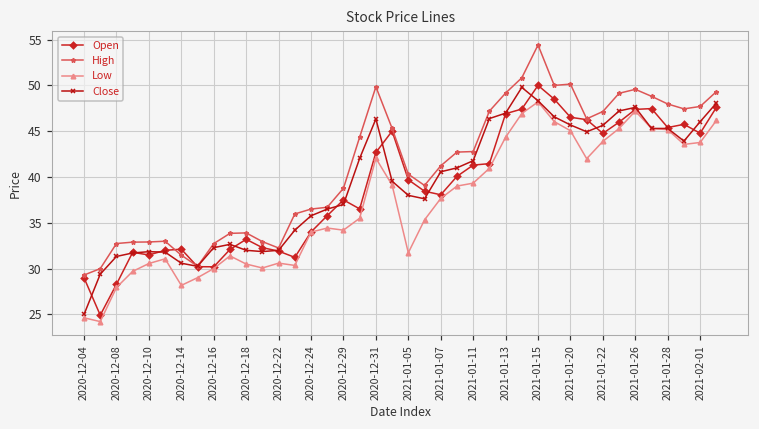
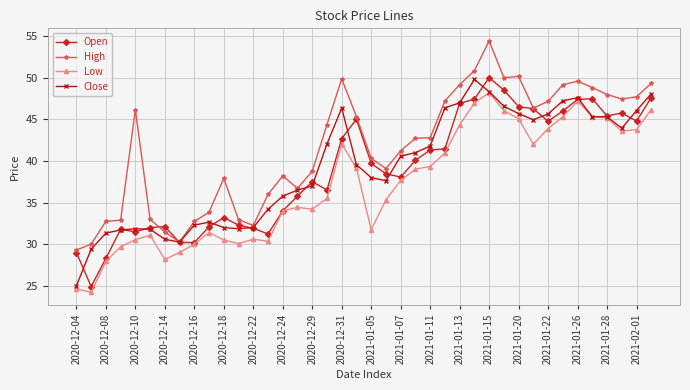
  {
    "High": {
      "2020-12-08": 33,
-     "2020-12-10": 33,
+     "2020-12-10": 46,
      "2020-12-14": 31,
      "2020-12-16": 33,
-     "2020-12-18": 34,
-     "2020-12-24": 37,
+     "2020-12-18": 38,
+     "2020-12-24": 38,
      "2020-12-29": 39,
      "2020-12-31": 50,
      "2021-01-05": 40,
      "2021-01-07": 41,
      "2021-01-11": 43,
      "2021-01-13": 49,
      "2021-01-15": 54,
      "2021-01-20": 50,
      "2021-01-22": 47,
      "2021-01-26": 50,
      "2021-01-28": 48,
      "2021-02-01": 48
    },
    "Low": {
      "2020-12-04": 25,
      "2020-12-08": 28,
      "2020-12-10": 31,
      "2020-12-14": 28,
      "2020-12-18": 31,
      "2020-12-22": 31,
      "2020-12-29": 34,
      "2020-12-31": 42,
      "2021-01-05": 32,
      "2021-01-07": 38,
      "2021-01-11": 39,
      "2021-01-13": 44,
      "2021-01-20": 45,
      "2021-01-22": 44,
      "2021-02-01": 44
    }
  }
